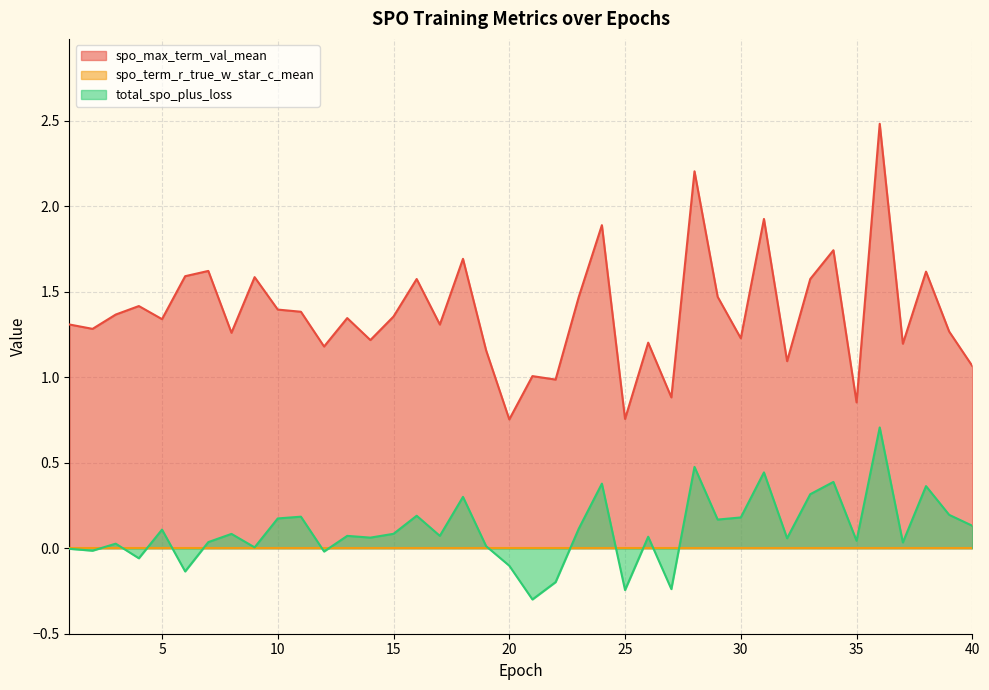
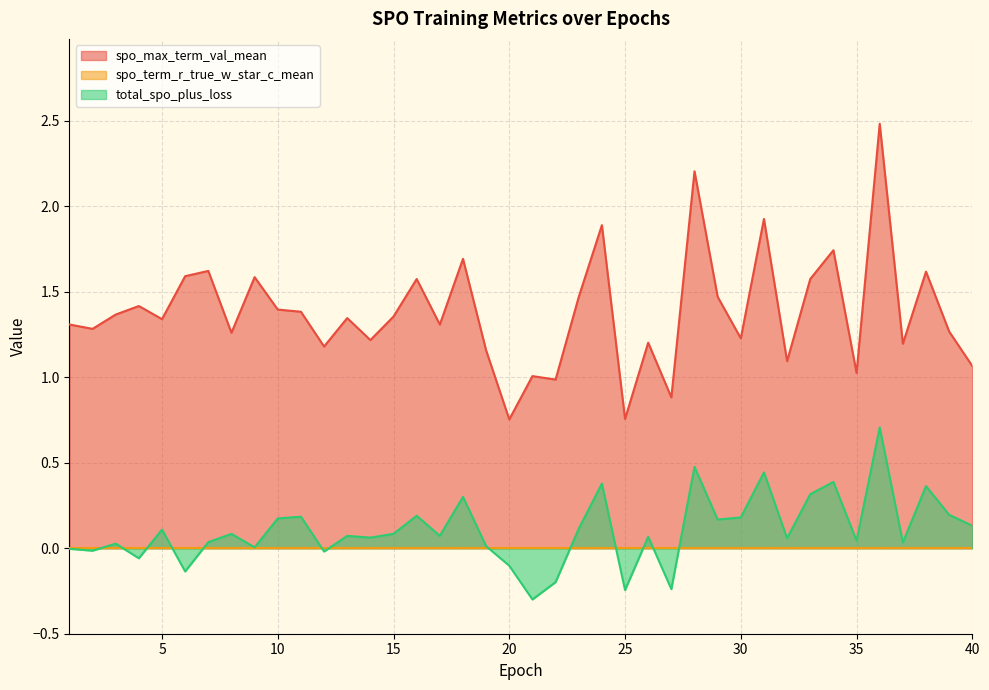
  {
    "spo_max_term_val_mean": {
      "5": 1.34,
      "10": 1.40,
      "15": 1.36,
      "20": 0.75,
      "25": 0.76,
      "30": 1.23,
-     "35": 0.85,
+     "35": 1.03,
      "40": 1.07
    },
    "spo_term_r_true_w_star_c_mean": {
      "5": 0.00,
      "10": 0.00,
      "15": 0.00,
      "30": 0.00,
      "35": 0.00,
      "40": 0.00
    }
  }
